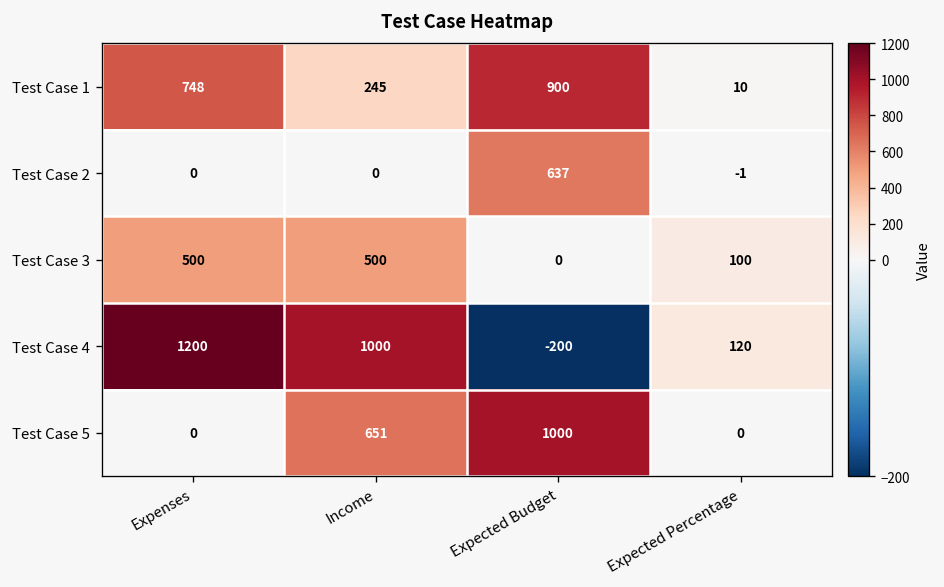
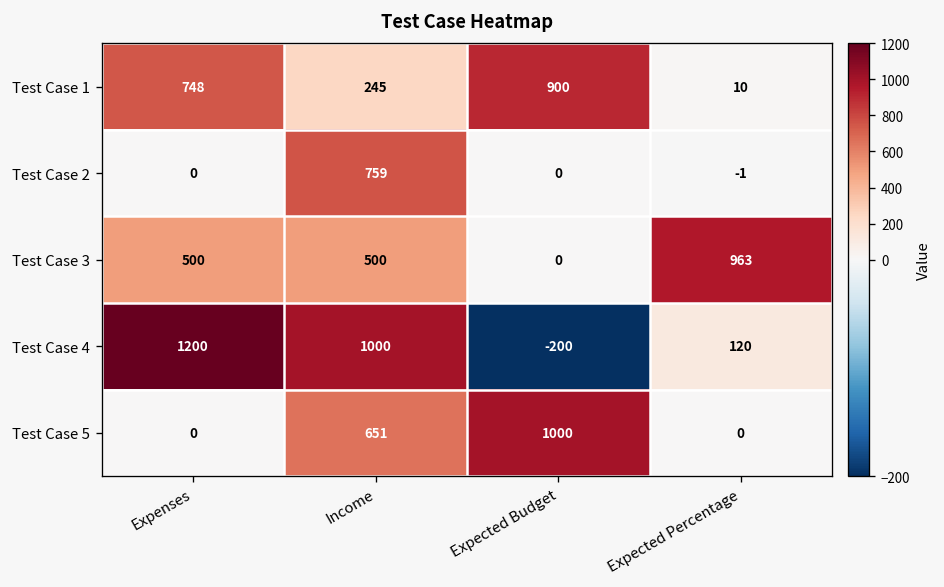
  {
    "Test Case 1": {
      "Expenses": 748,
      "Income": 245,
      "Expected Budget": 900,
      "Expected Percentage": 10
    },
    "Test Case 2": {
      "Expenses": 0,
-     "Income": 0,
-     "Expected Budget": 637,
+     "Income": 759,
+     "Expected Budget": 0,
      "Expected Percentage": -1
    },
    "Test Case 3": {
      "Expenses": 500,
      "Income": 500,
      "Expected Budget": 0,
-     "Expected Percentage": 100
+     "Expected Percentage": 963
    },
    "Test Case 4": {
      "Expenses": 1200,
      "Income": 1000,
      "Expected Budget": -200,
      "Expected Percentage": 120
    },
    "Test Case 5": {
      "Expenses": 0,
      "Income": 651,
      "Expected Budget": 1000,
      "Expected Percentage": 0
    }
  }
